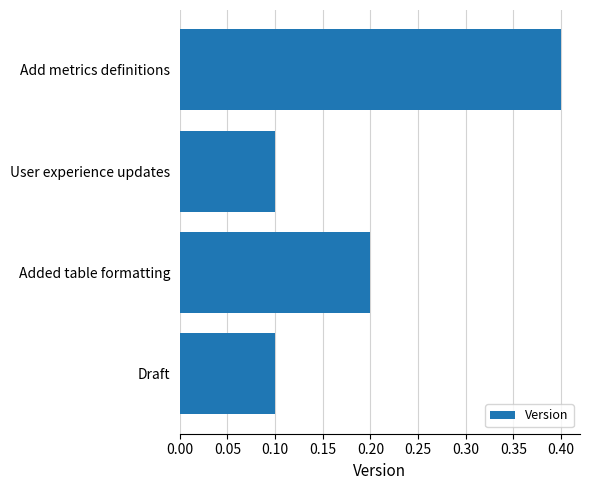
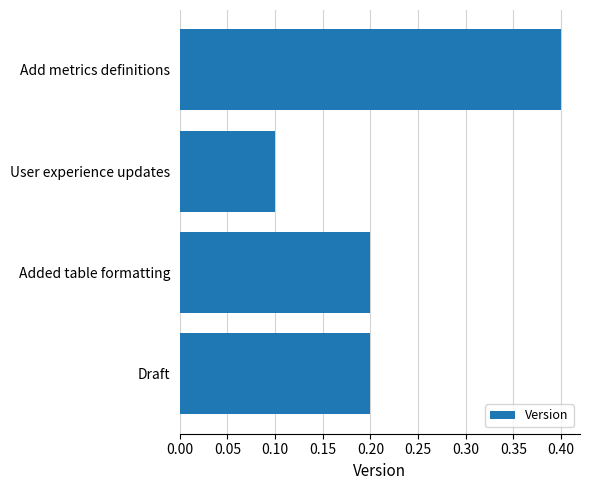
  {
    "Add metrics definitions": 0.4,
    "User experience updates": 0.1,
    "Added table formatting": 0.2,
-   "Draft": 0.1
+   "Draft": 0.2
  }
